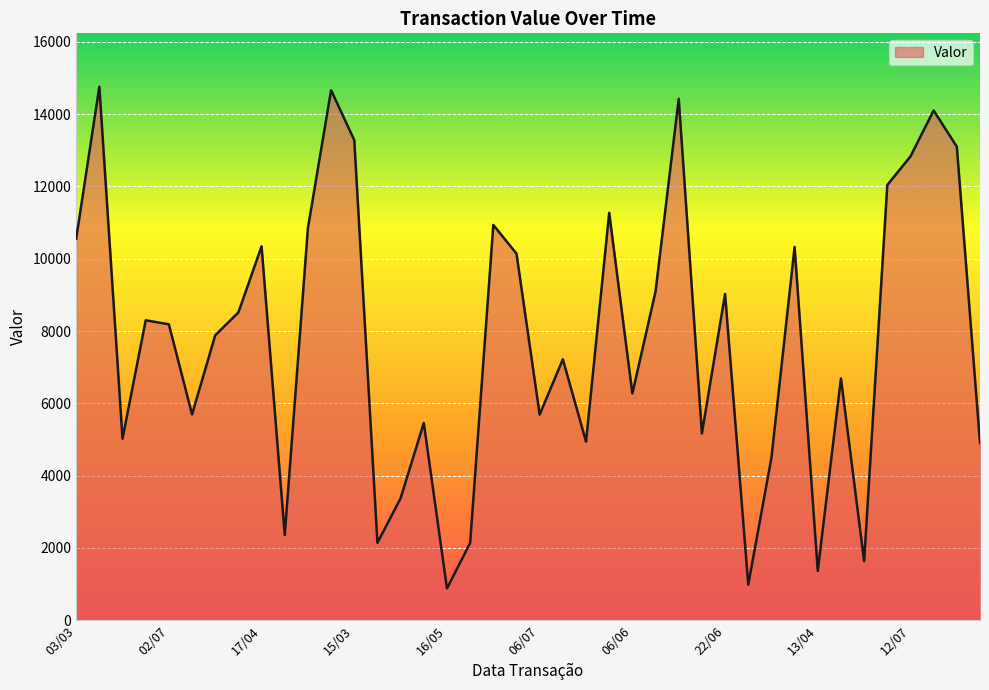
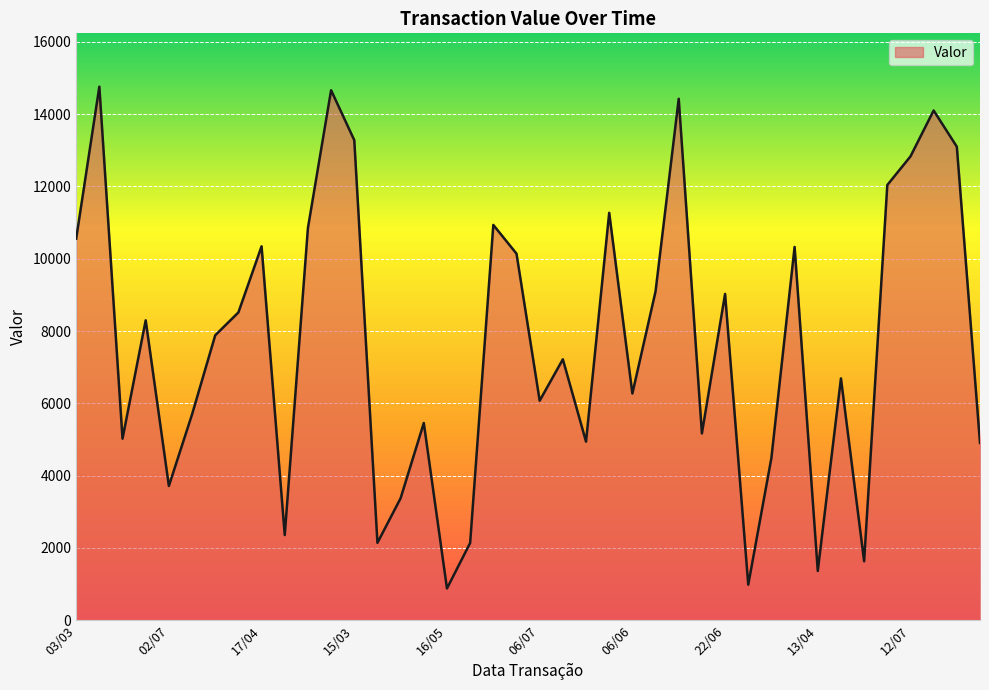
  {
    "03/03": 10600,
-   "02/07": 8200,
+   "02/07": 3700,
    "15/03": 13300,
    "16/05": 900,
-   "06/07": 5700,
+   "06/07": 6100,
    "06/06": 6300,
    "22/06": 9000,
    "13/04": 1400,
    "12/07": 12800
  }
